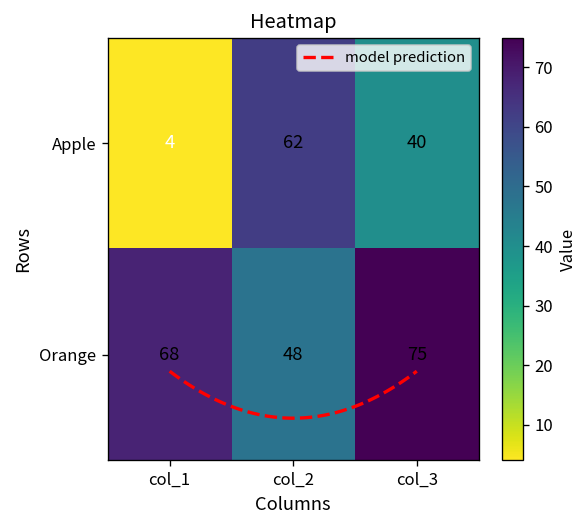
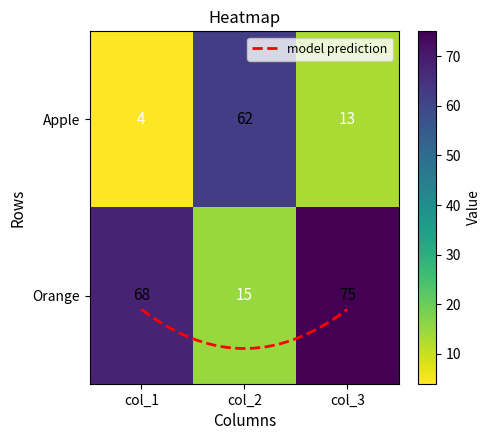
  {
    "Apple": {
      "col_1": 4,
      "col_2": 62,
-     "col_3": 40
+     "col_3": 13
    },
    "Orange": {
      "col_1": 68,
-     "col_2": 48,
+     "col_2": 15,
      "col_3": 75
    }
  }
